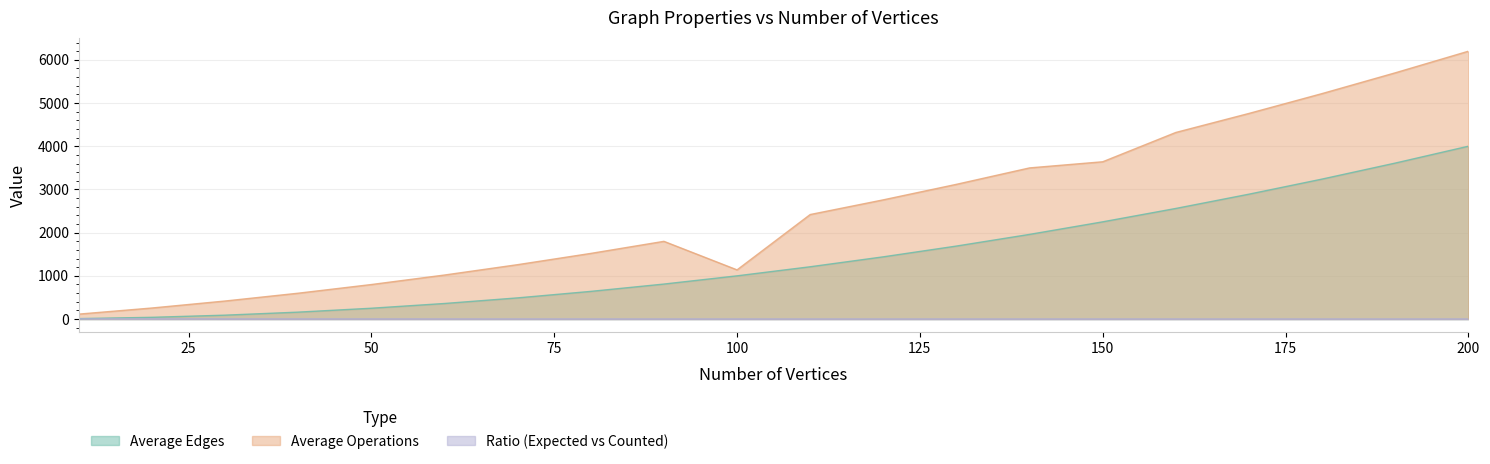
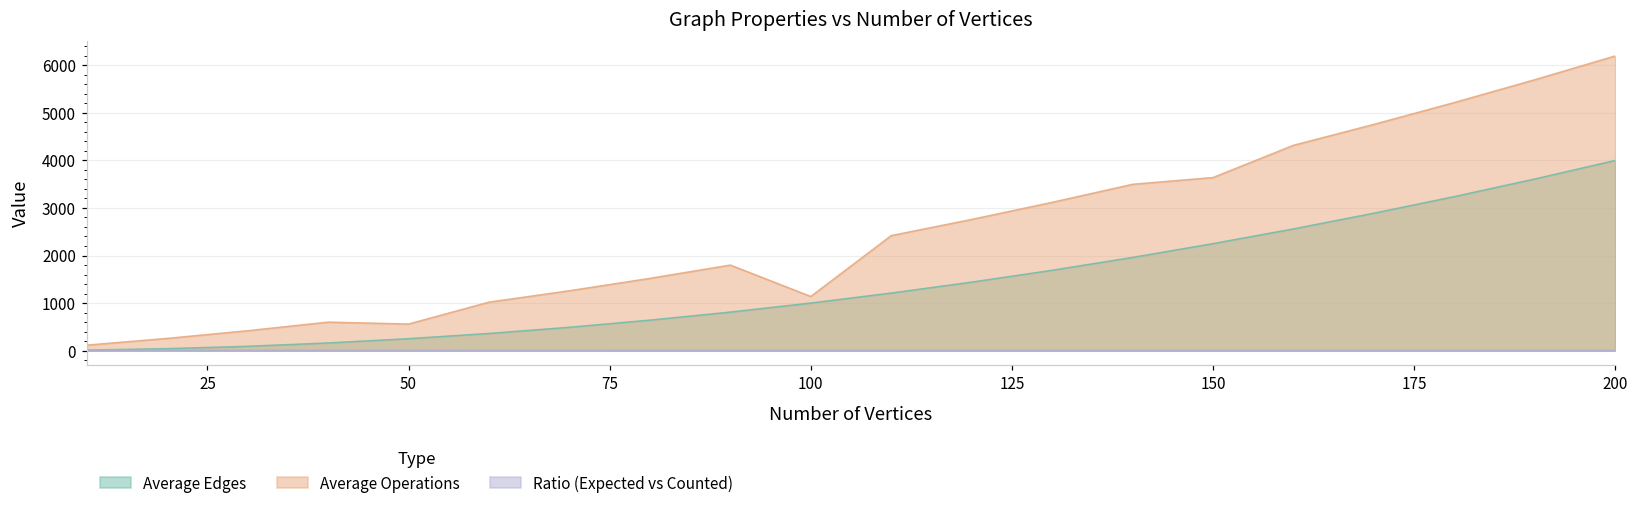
  {
    "Average Edges": {
      "50": 300,
      "100": 1000,
      "150": 2300,
      "200": 4000
    },
    "Average Operations": {
-     "50": 800,
+     "50": 600,
      "100": 1100,
      "150": 3600,
      "200": 6200
    },
    "Ratio (Expected vs Counted)": {
      "50": 0,
      "100": 0,
      "150": 0,
      "200": 0
    }
  }
